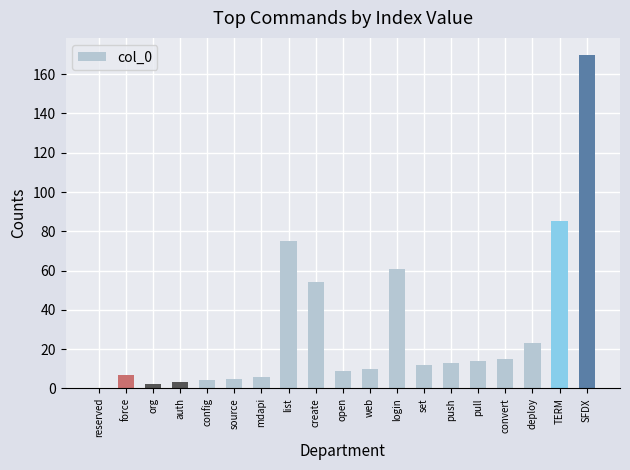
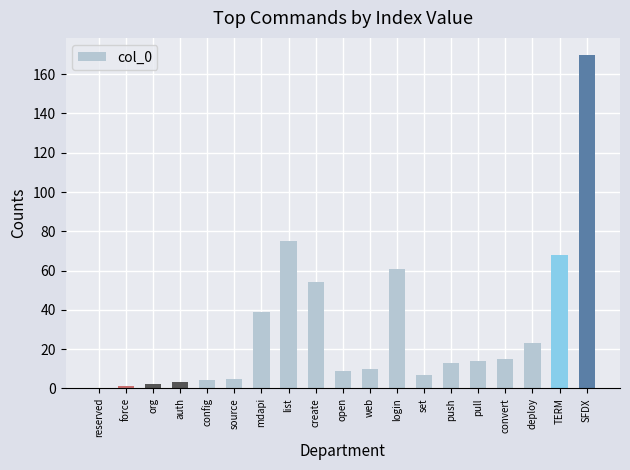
  {
    "reserved": 0,
-   "force": 7,
+   "force": 1,
    "org": 2,
    "auth": 3,
    "config": 4,
    "source": 5,
-   "mdapi": 6,
+   "mdapi": 39,
    "list": 75,
    "create": 54,
    "open": 9,
    "web": 10,
    "login": 61,
-   "set": 12,
+   "set": 7,
    "push": 13,
    "pull": 14,
    "convert": 15,
    "deploy": 23,
-   "TERM": 85,
+   "TERM": 68,
    "SFDX": 170
  }
